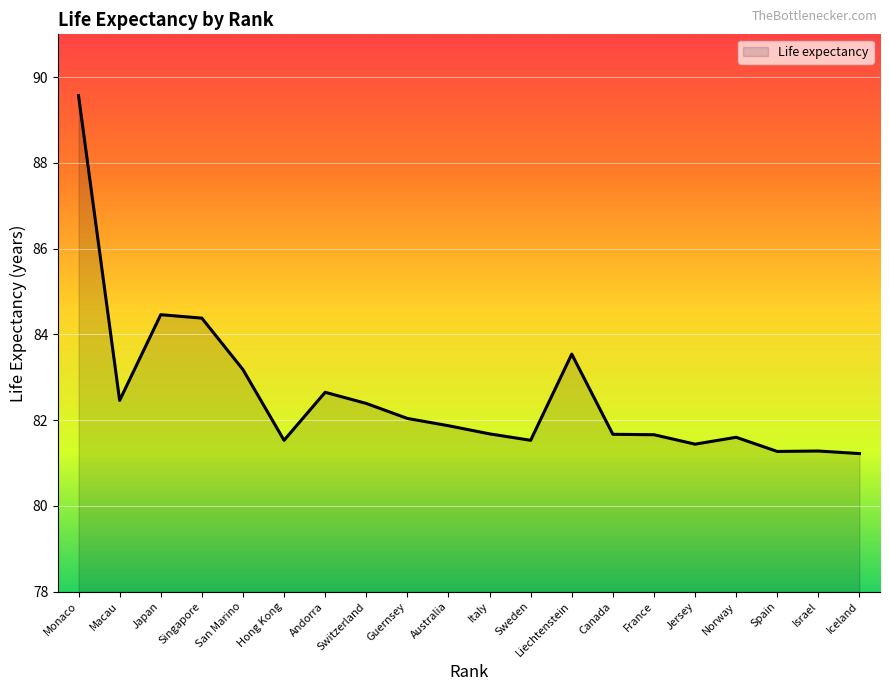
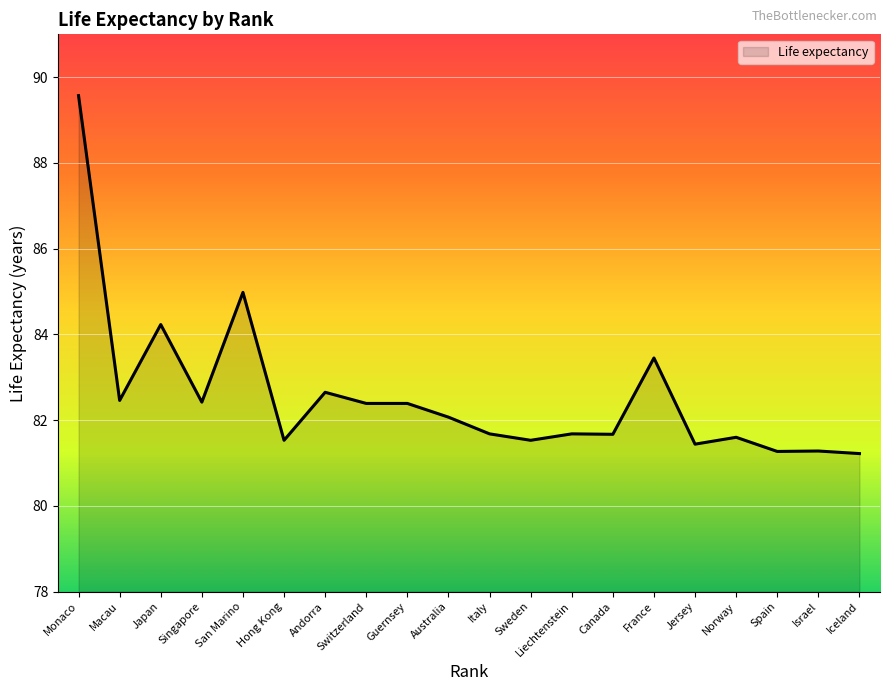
  {
    "Monaco": 89.6,
    "Macau": 82.5,
-   "Japan": 84.5,
-   "Singapore": 84.4,
-   "San Marino": 83.2,
+   "Japan": 84.2,
+   "Singapore": 82.4,
+   "San Marino": 85.0,
    "Hong Kong": 81.5,
    "Andorra": 82.7,
    "Switzerland": 82.4,
-   "Guernsey": 82.0,
-   "Australia": 81.9,
+   "Guernsey": 82.4,
+   "Australia": 82.1,
    "Italy": 81.7,
    "Sweden": 81.5,
-   "Liechtenstein": 83.5,
+   "Liechtenstein": 81.7,
    "Canada": 81.7,
-   "France": 81.7,
+   "France": 83.5,
    "Jersey": 81.4,
    "Norway": 81.6,
    "Spain": 81.3,
    "Israel": 81.3,
    "Iceland": 81.2
  }
